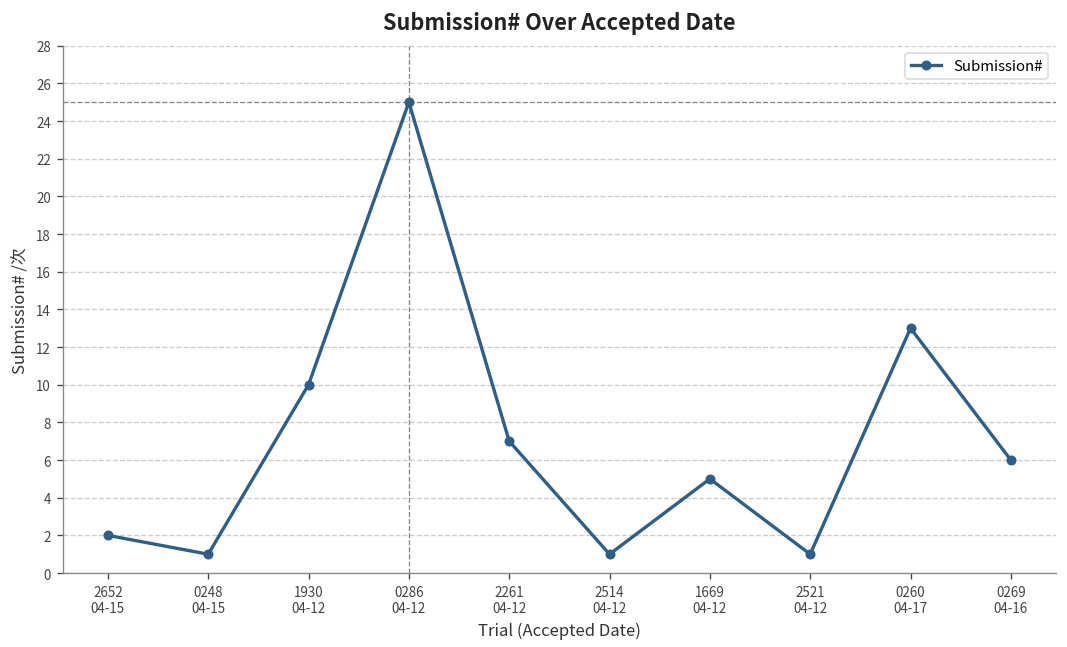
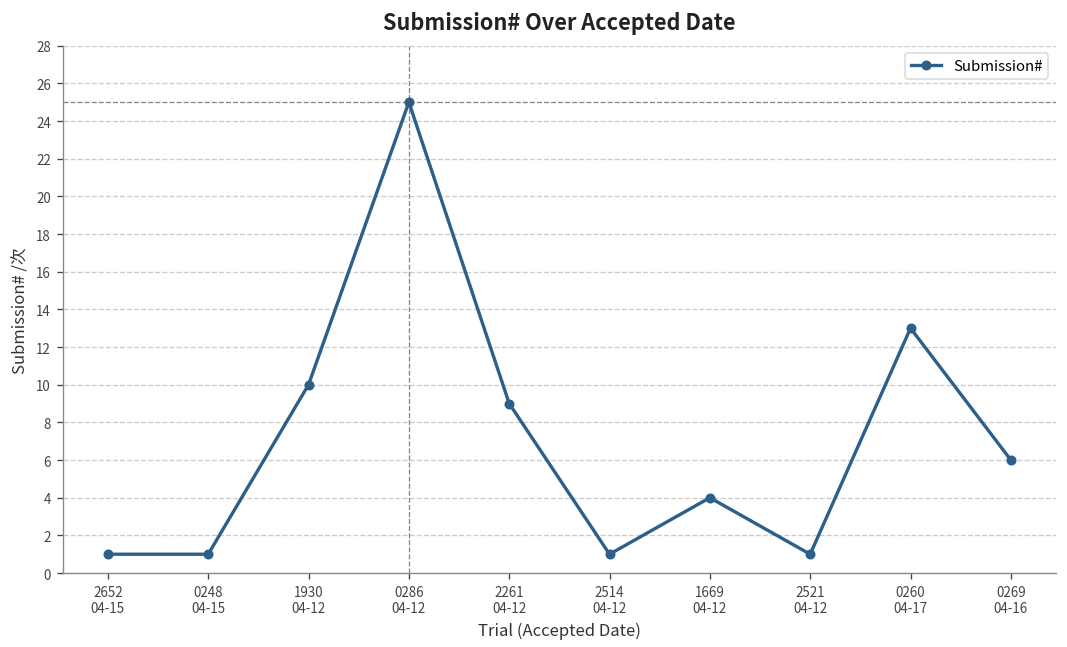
  {
-   "2652 04-15": 2,
+   "2652 04-15": 1,
    "0248 04-15": 1,
    "1930 04-12": 10,
    "0286 04-12": 25,
-   "2261 04-12": 7,
+   "2261 04-12": 9,
    "2514 04-12": 1,
-   "1669 04-12": 5,
+   "1669 04-12": 4,
    "2521 04-12": 1,
    "0260 04-17": 13,
    "0269 04-16": 6
  }
